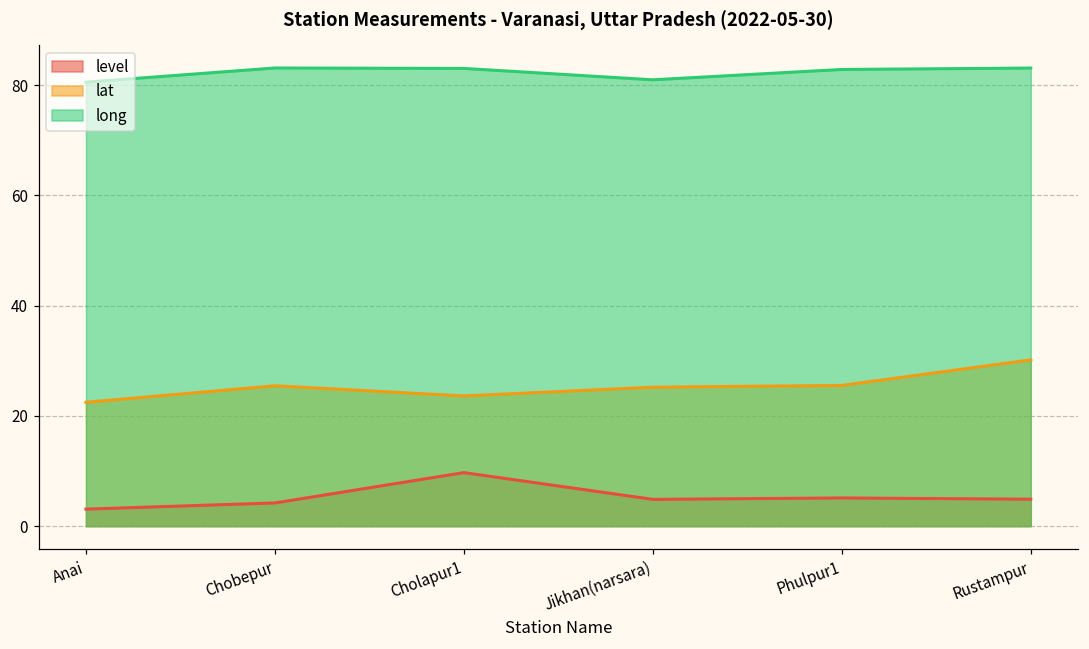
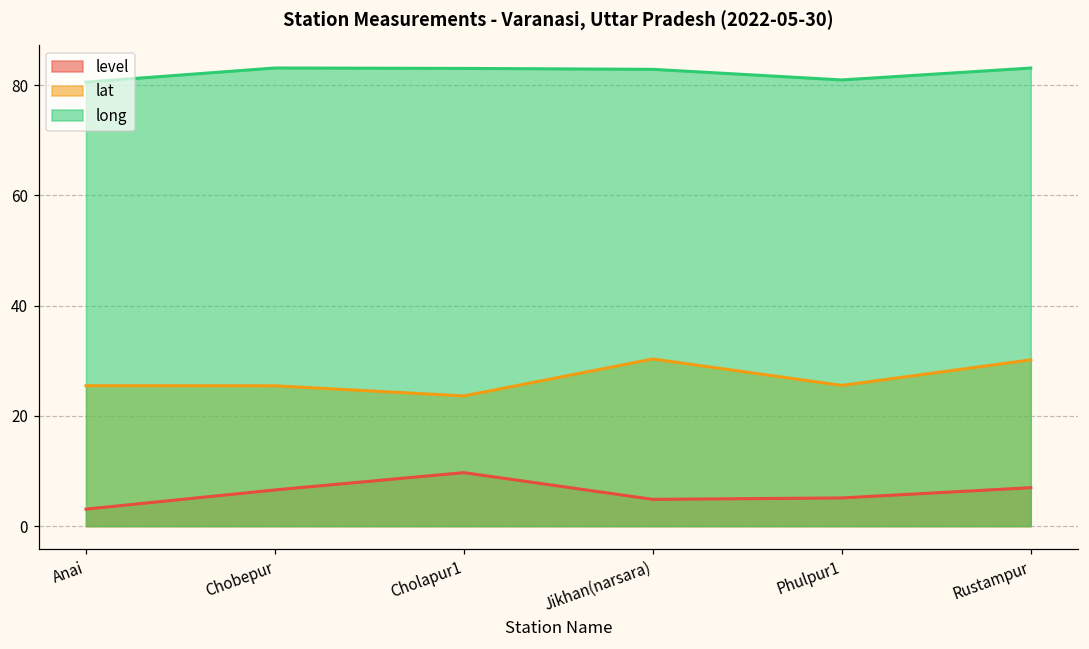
  {
    "level": {
      "Anai": 3,
-     "Chobepur": 4,
+     "Chobepur": 7,
      "Cholapur1": 10,
      "Jikhan(narsara)": 5,
      "Phulpur1": 5,
-     "Rustampur": 5
+     "Rustampur": 7
    },
    "lat": {
-     "Anai": 22,
+     "Anai": 25,
      "Chobepur": 25,
      "Cholapur1": 24,
-     "Jikhan(narsara)": 25,
+     "Jikhan(narsara)": 30,
      "Phulpur1": 26,
      "Rustampur": 30
    },
    "long": {
      "Chobepur": 83,
      "Cholapur1": 83,
-     "Jikhan(narsara)": 81,
-     "Phulpur1": 83,
+     "Jikhan(narsara)": 83,
+     "Phulpur1": 81,
      "Rustampur": 83
    }
  }
